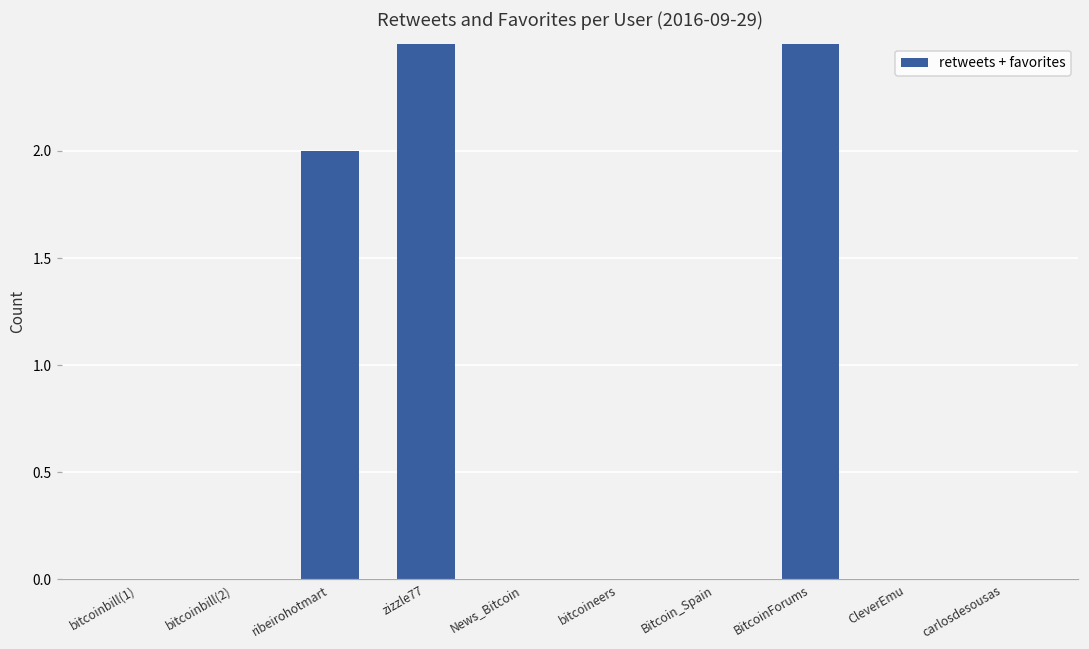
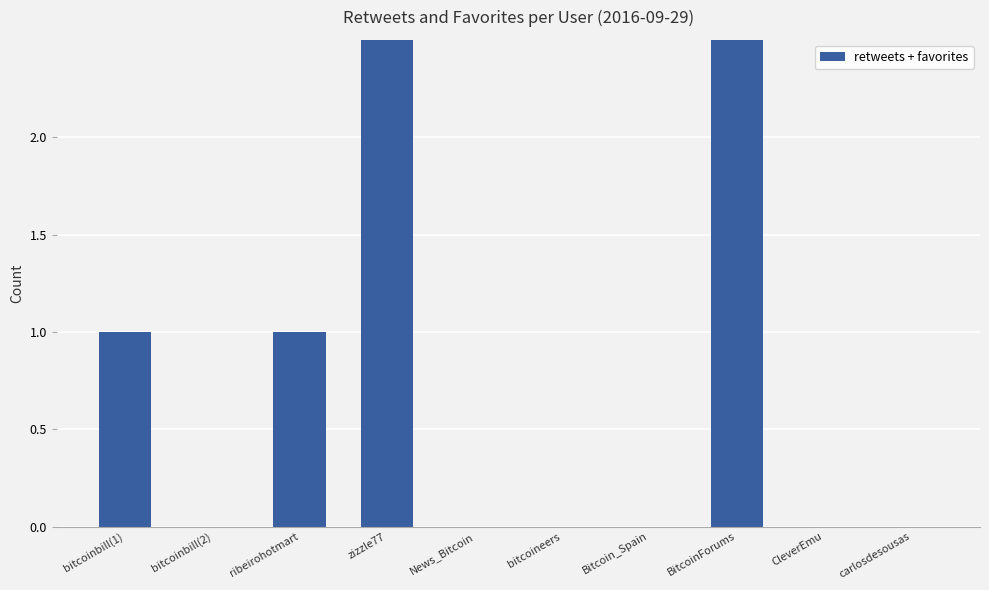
  {
-   "bitcoinbill(1)": 0,
+   "bitcoinbill(1)": 1,
    "bitcoinbill(2)": 0,
-   "ribeirohotmart": 2,
+   "ribeirohotmart": 1,
    "News_Bitcoin": 0,
    "bitcoineers": 0,
    "Bitcoin_Spain": 0,
    "CleverEmu": 0,
    "carlosdesousas": 0
  }
